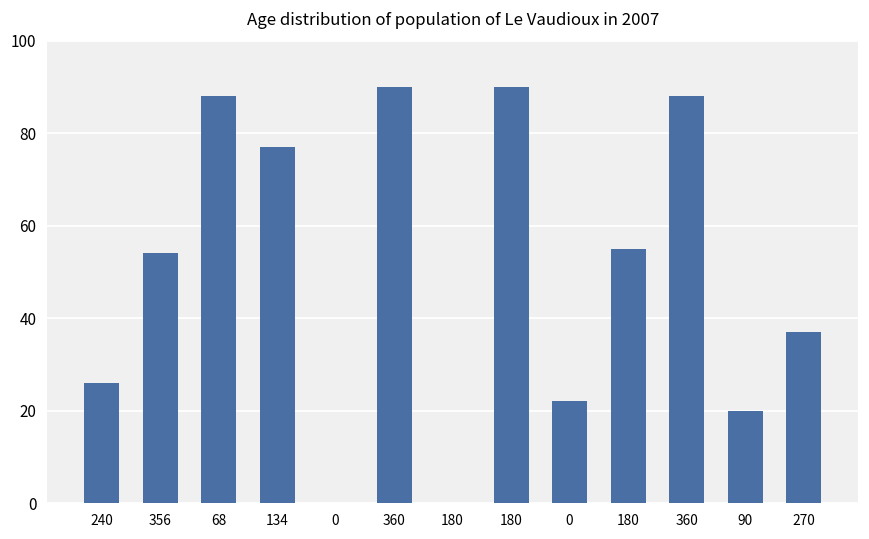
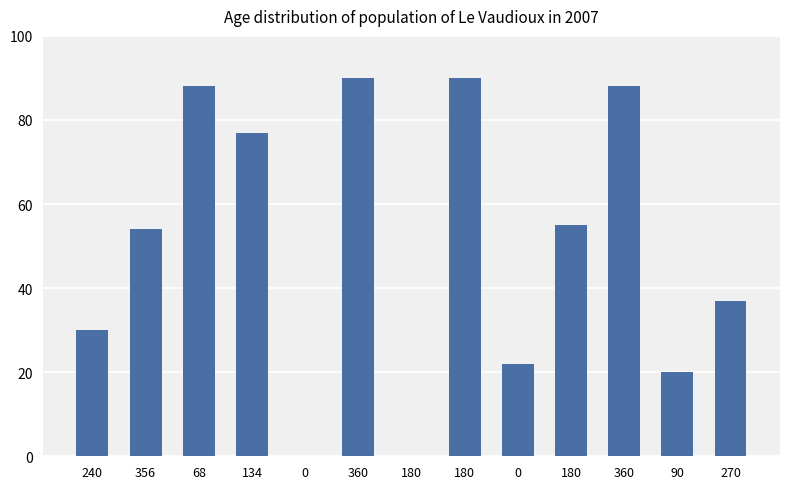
  {
-   "240": 26,
+   "240": 30,
    "356": 54,
    "68": 88,
    "134": 77,
    "90": 20,
    "270": 37
  }
